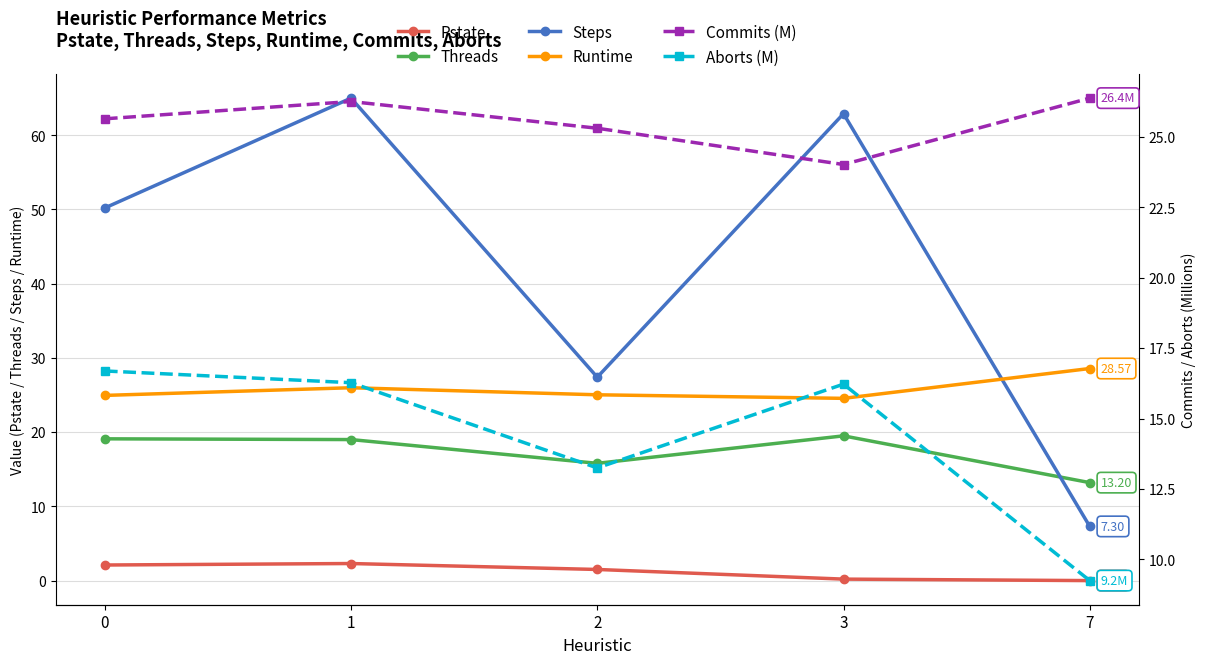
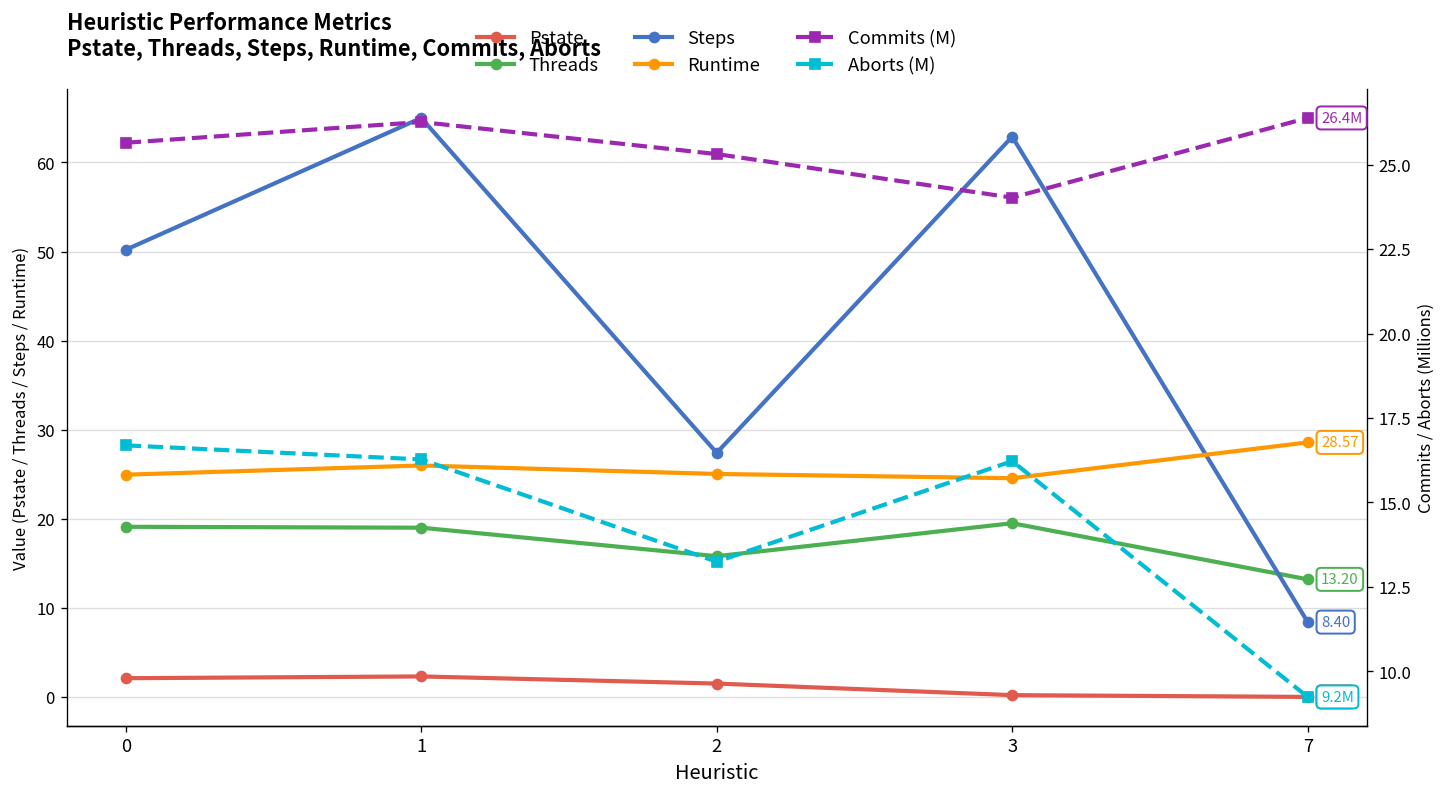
  {
    "Steps": {
-     "7": 7.30
+     "7": 8.40
    }
  }
